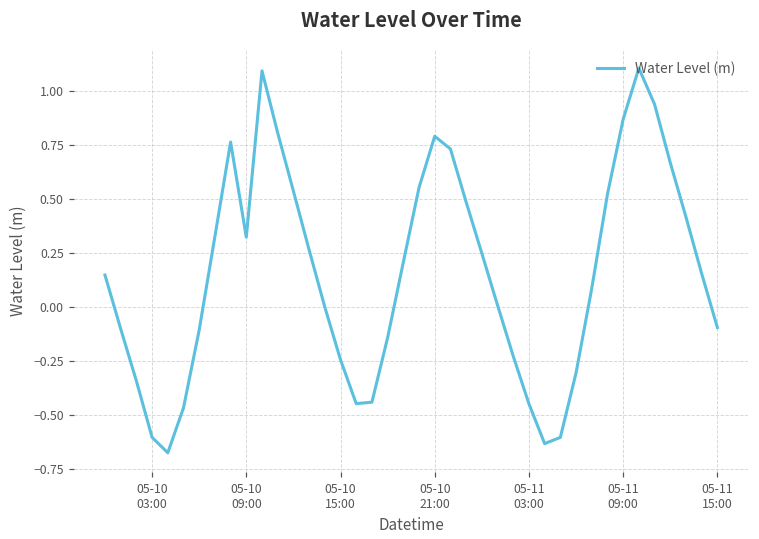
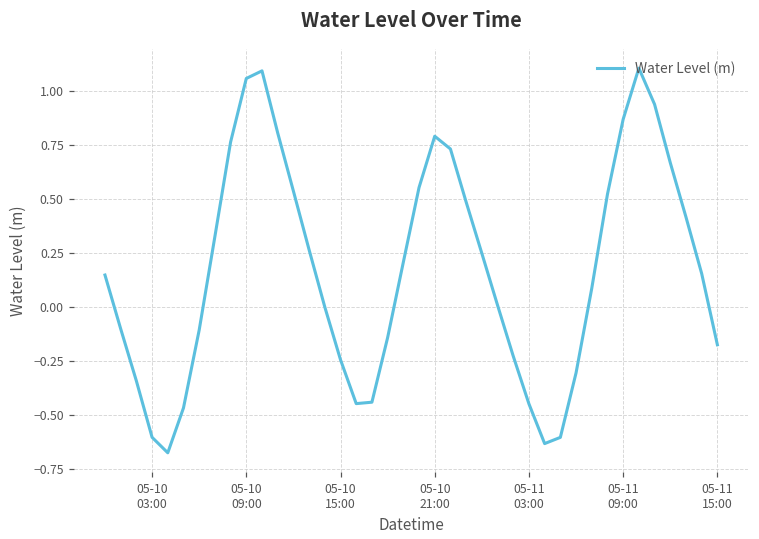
  {
    "05-10 03:00": -0.60,
-   "05-10 09:00": 0.32,
+   "05-10 09:00": 1.06,
    "05-10 15:00": -0.24,
    "05-10 21:00": 0.79,
    "05-11 03:00": -0.45,
    "05-11 09:00": 0.87,
-   "05-11 15:00": -0.09
+   "05-11 15:00": -0.17
  }
